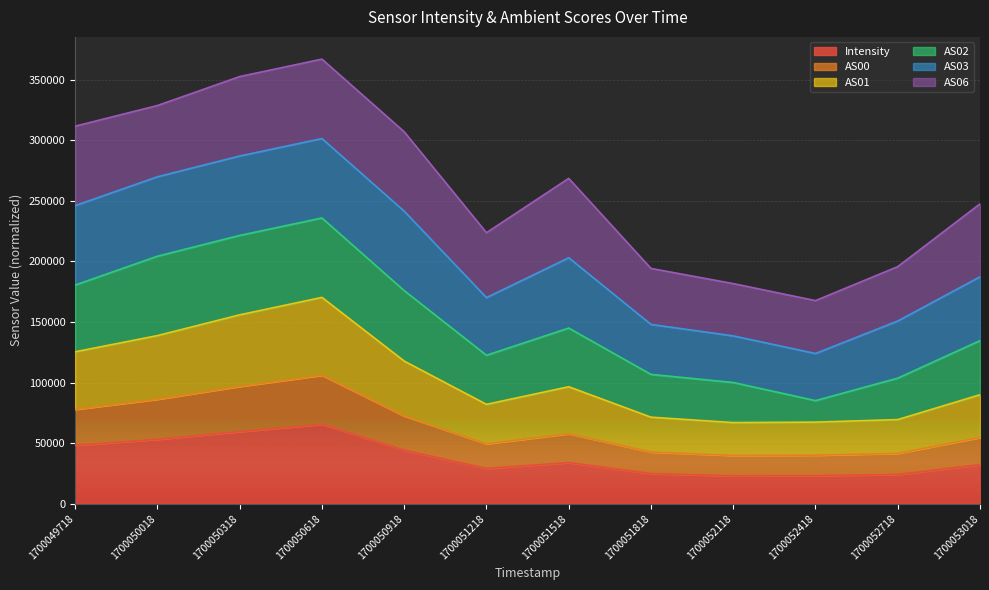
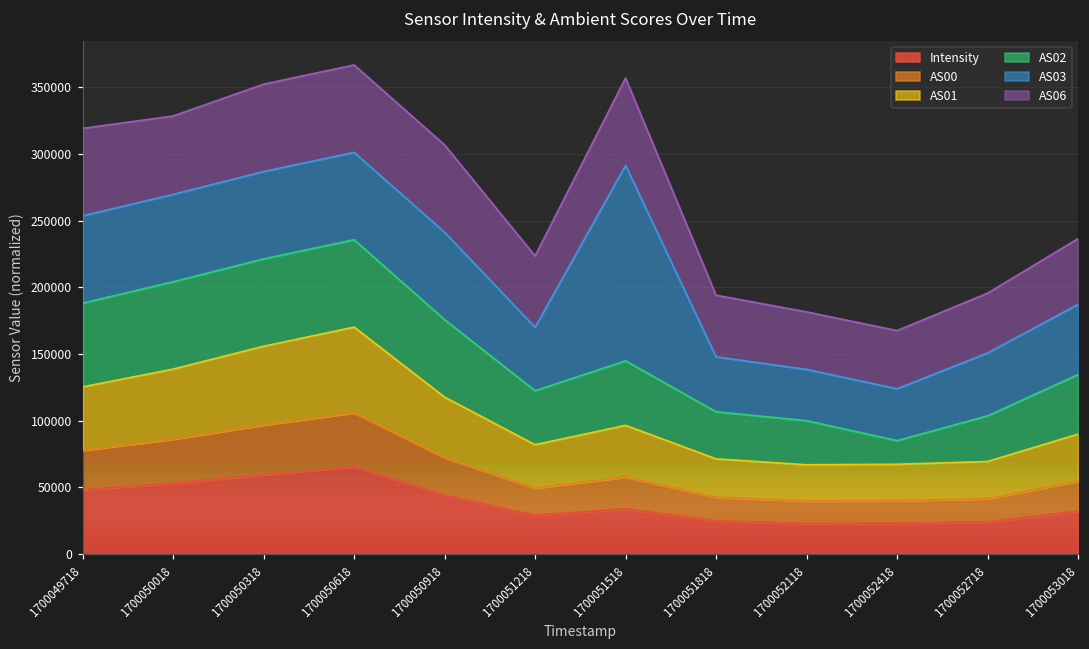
  {
    "AS01": {
      "1700049718": 48000,
      "1700050018": 53000,
      "1700050318": 59000,
      "1700050618": 64000,
      "1700050918": 45000,
      "1700051218": 33000,
      "1700051518": 39000,
      "1700051818": 29000,
      "1700052118": 27000,
      "1700052418": 27000,
      "1700052718": 28000,
      "1700053018": 35000
    },
    "AS02": {
-     "1700049718": 55000,
+     "1700049718": 63000,
      "1700050018": 66000,
      "1700050318": 66000,
      "1700050618": 66000,
      "1700050918": 58000,
      "1700051218": 41000,
      "1700051518": 48000,
      "1700051818": 35000,
      "1700052118": 33000,
      "1700052418": 18000,
      "1700052718": 34000,
      "1700053018": 45000
    },
    "AS03": {
      "1700049718": 66000,
      "1700050018": 66000,
      "1700050318": 66000,
      "1700050618": 66000,
      "1700050918": 66000,
      "1700051218": 48000,
-     "1700051518": 58000,
+     "1700051518": 147000,
      "1700051818": 41000,
      "1700052118": 38000,
      "1700052418": 39000,
      "1700052718": 47000,
      "1700053018": 53000
    },
    "AS06": {
      "1700049718": 66000,
      "1700050018": 59000,
      "1700050318": 66000,
      "1700050618": 66000,
      "1700050918": 66000,
      "1700051218": 54000,
      "1700051518": 65000,
      "1700051818": 46000,
      "1700052118": 43000,
      "1700052418": 44000,
      "1700052718": 45000,
-     "1700053018": 60000
+     "1700053018": 49000
    }
  }
